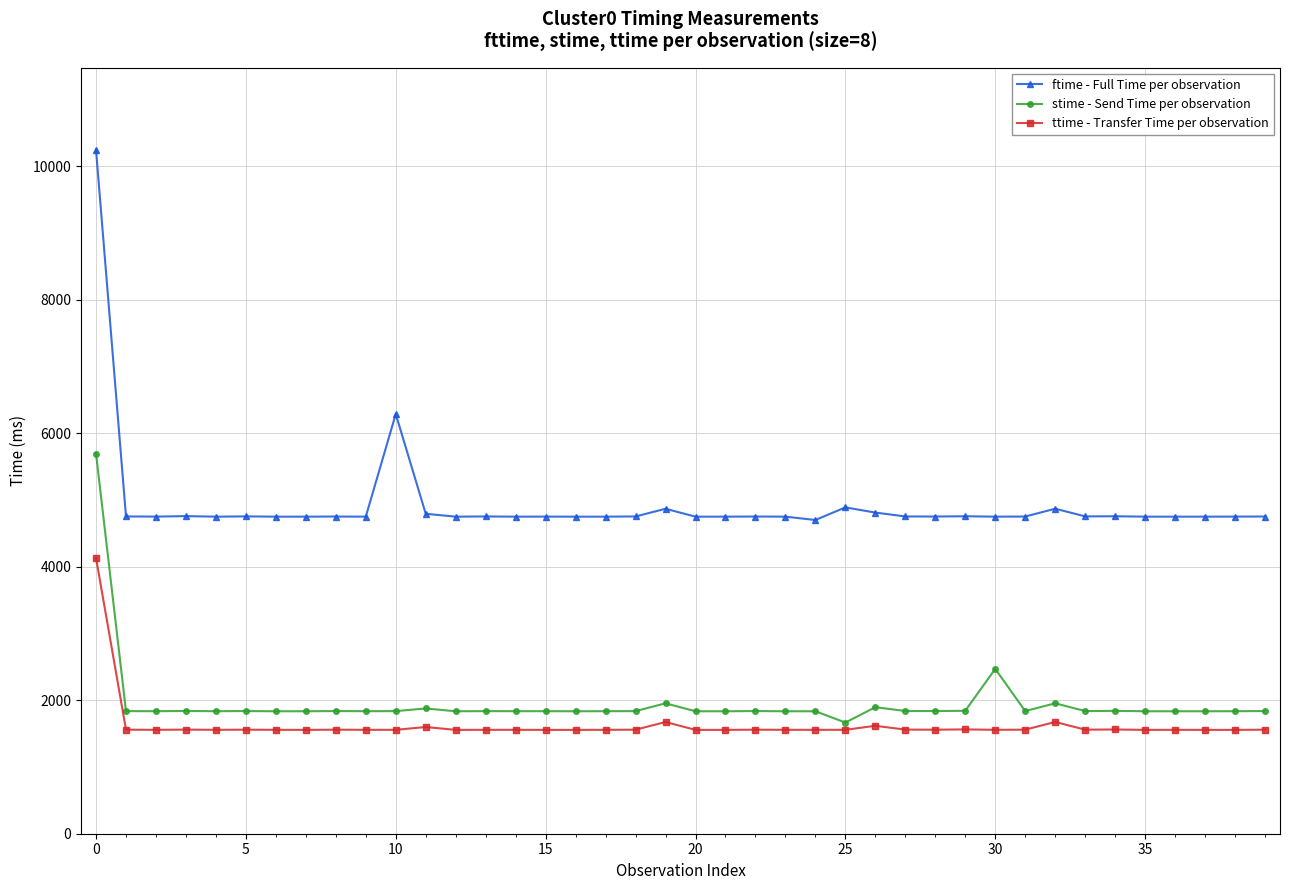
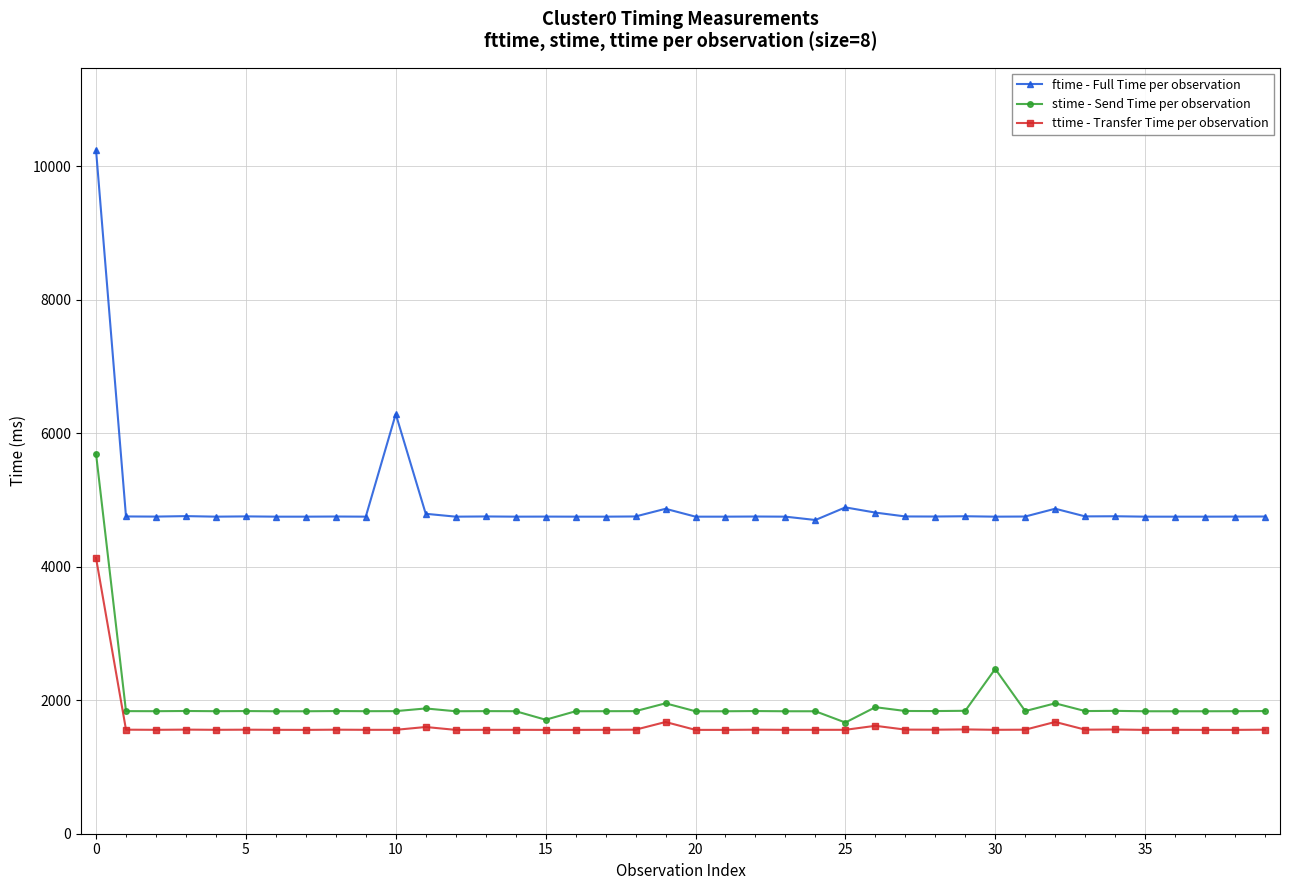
  {
    "ftime - Full Time per observation": {
      "0": 10300,
      "5": 4800,
      "10": 6300,
      "15": 4800,
      "20": 4800,
      "25": 4900,
      "30": 4800,
      "35": 4800
    },
    "stime - Send Time per observation": {
      "0": 5700,
      "5": 1800,
      "10": 1800,
-     "15": 1800,
+     "15": 1700,
      "20": 1800,
      "25": 1700,
      "30": 2500,
      "35": 1800
    },
    "ttime - Transfer Time per observation": {
      "0": 4100,
      "5": 1600,
      "10": 1600,
      "15": 1600,
      "20": 1600,
      "25": 1600,
      "30": 1600,
      "35": 1600
    }
  }
